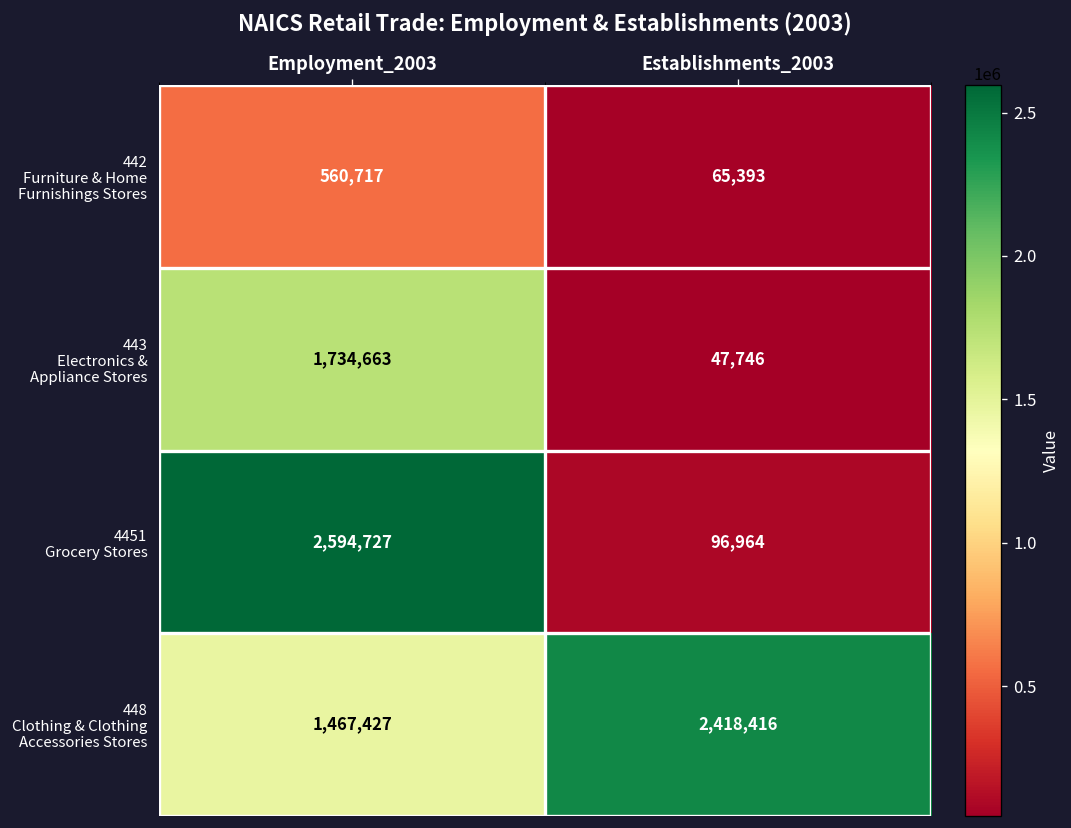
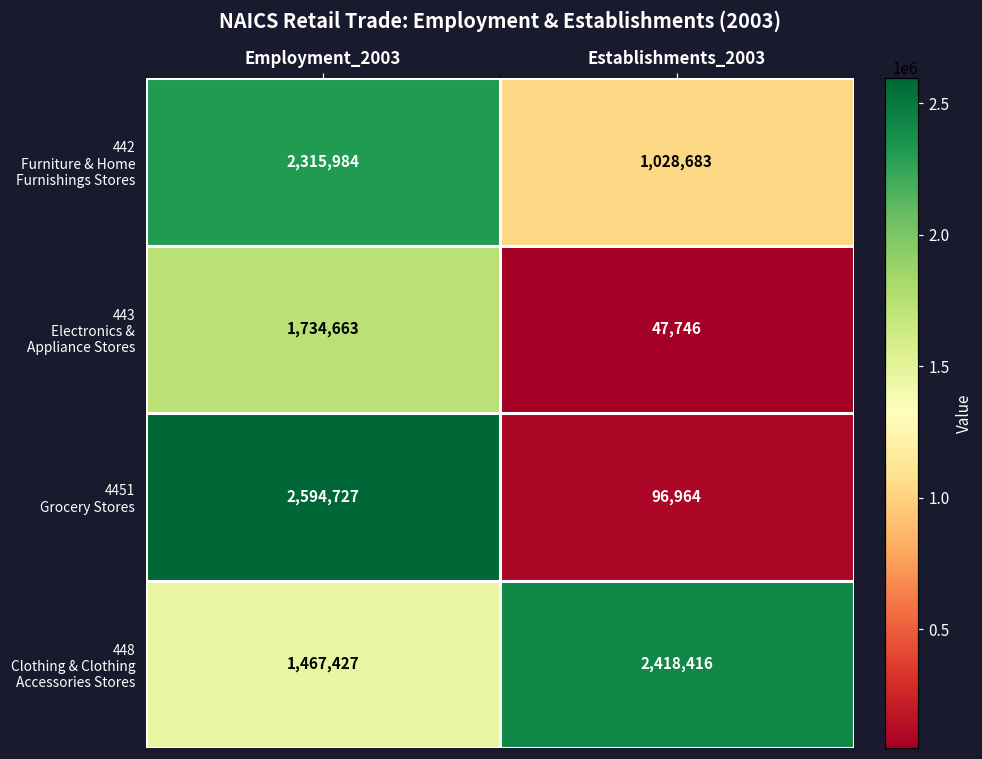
  {
    "442 Furniture & Home Furnishings Stores": {
-     "Employment_2003": "560,717",
-     "Establishments_2003": "65,393"
+     "Employment_2003": "2,315,984",
+     "Establishments_2003": "1,028,683"
    },
    "443 Electronics & Appliance Stores": {
      "Employment_2003": "1,734,663",
      "Establishments_2003": "47,746"
    },
    "4451 Grocery Stores": {
      "Employment_2003": "2,594,727",
      "Establishments_2003": "96,964"
    },
    "448 Clothing & Clothing Accessories Stores": {
      "Employment_2003": "1,467,427",
      "Establishments_2003": "2,418,416"
    }
  }
